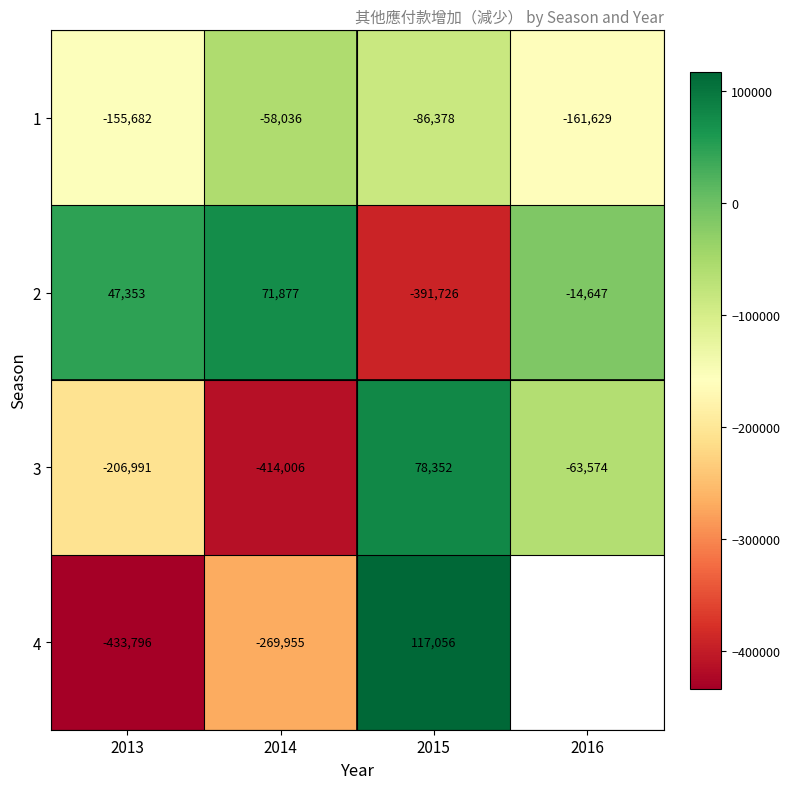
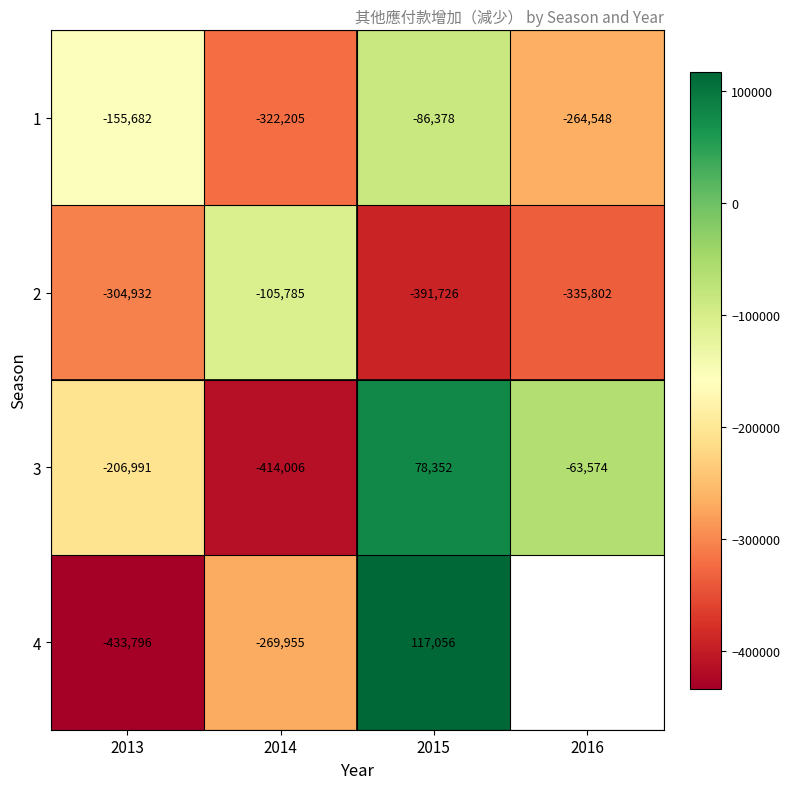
  {
    "1": {
      "2013": "-155,682",
-     "2014": "-58,036",
+     "2014": "-322,205",
      "2015": "-86,378",
-     "2016": "-161,629"
+     "2016": "-264,548"
    },
    "2": {
-     "2013": "47,353",
-     "2014": "71,877",
+     "2013": "-304,932",
+     "2014": "-105,785",
      "2015": "-391,726",
-     "2016": "-14,647"
+     "2016": "-335,802"
    },
    "3": {
      "2013": "-206,991",
      "2014": "-414,006",
      "2015": "78,352",
      "2016": "-63,574"
    },
    "4": {
      "2013": "-433,796",
      "2014": "-269,955",
      "2015": "117,056"
    }
  }
